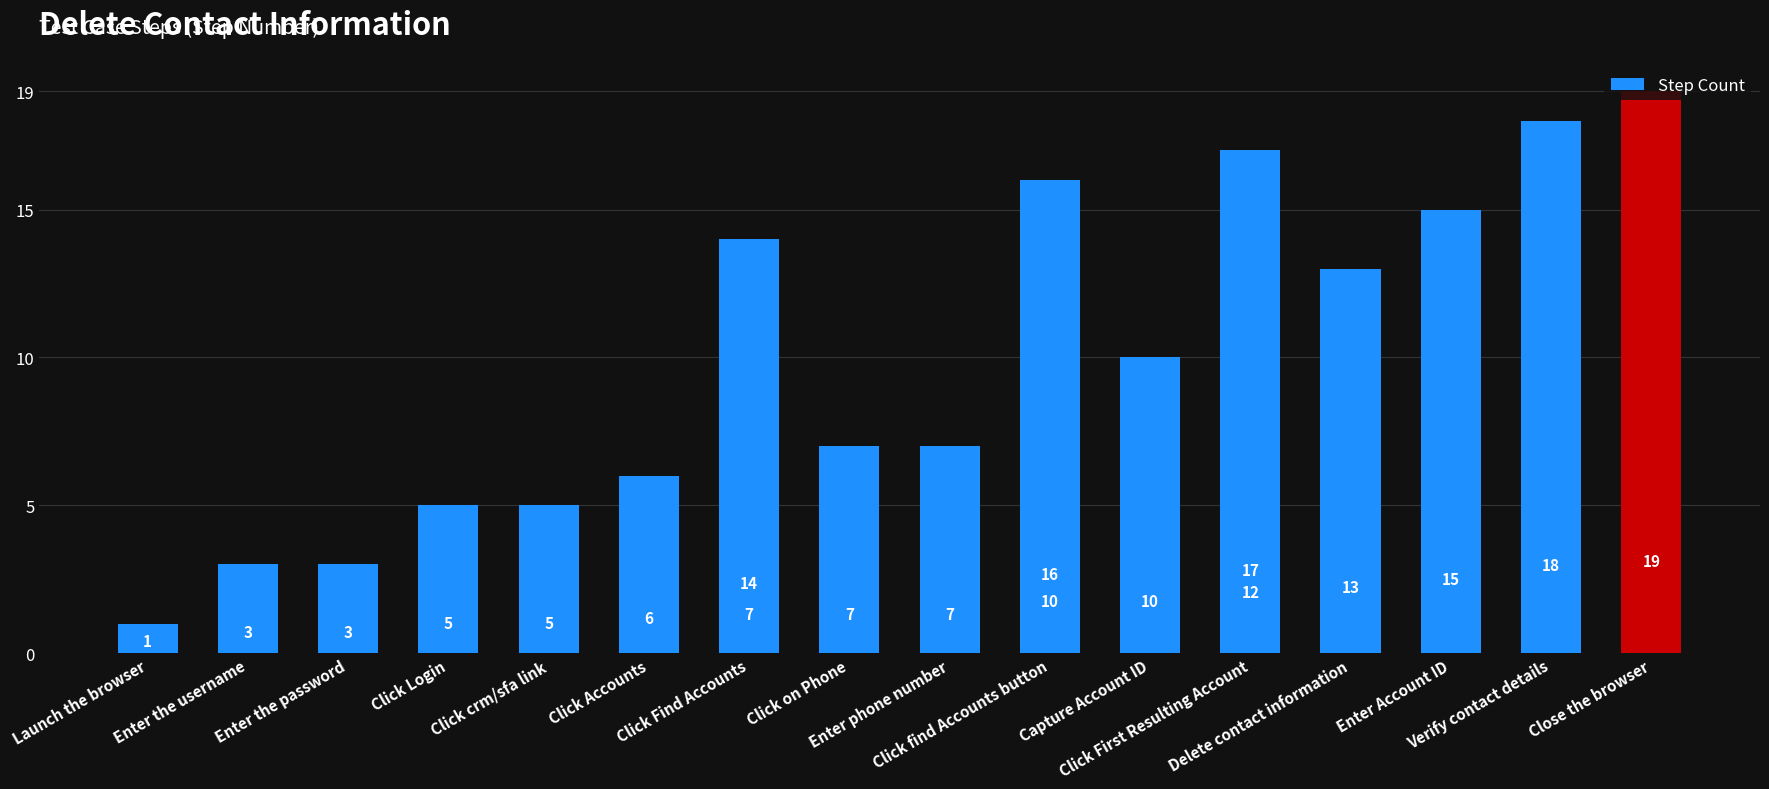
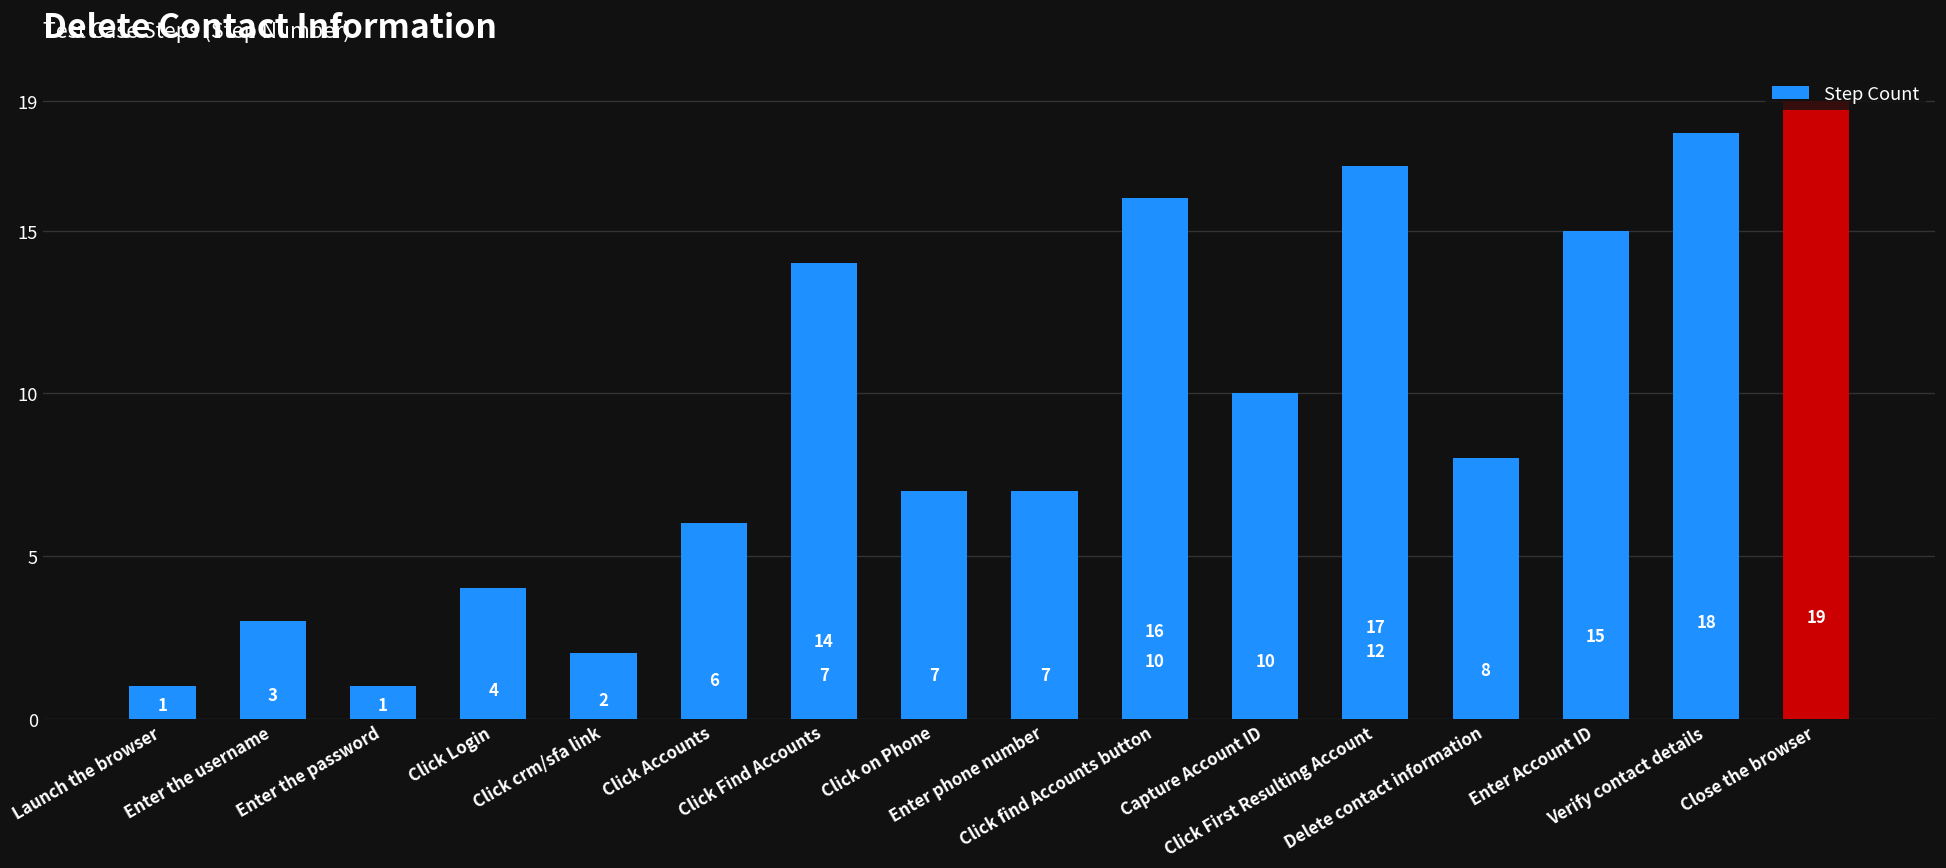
  {
    "Launch the browser": 1,
    "Enter the username": 3,
-   "Enter the password": 3,
-   "Click Login": 5,
-   "Click crm/sfa link": 5,
+   "Enter the password": 1,
+   "Click Login": 4,
+   "Click crm/sfa link": 2,
    "Click Accounts": 6,
    "Click on Phone": 7,
    "Enter phone number": 7,
    "Capture Account ID": 10,
-   "Delete contact information": 13,
+   "Delete contact information": 8,
    "Enter Account ID": 15,
    "Verify contact details": 18
  }
